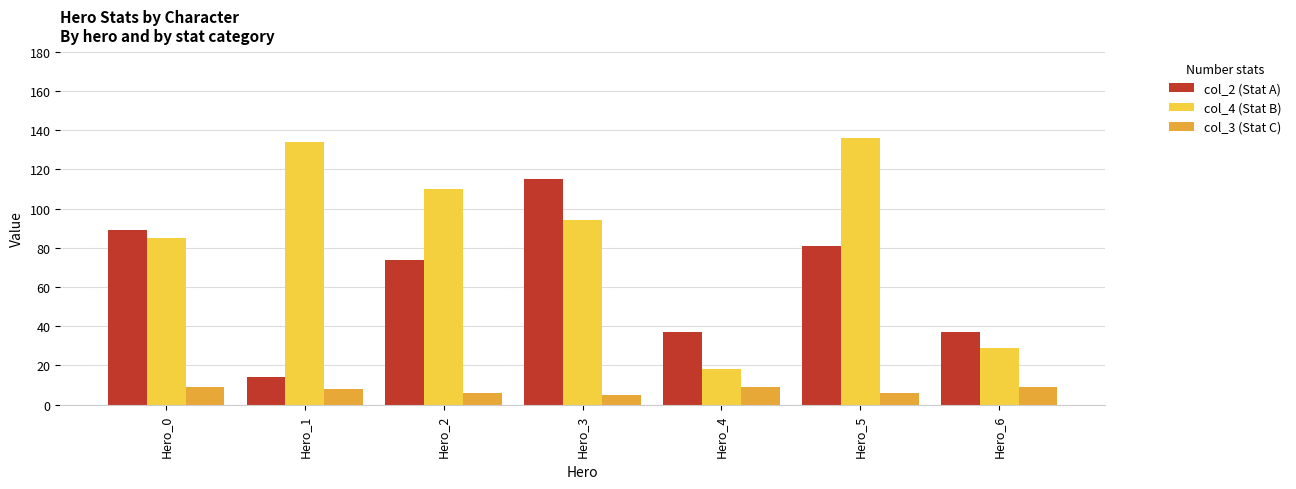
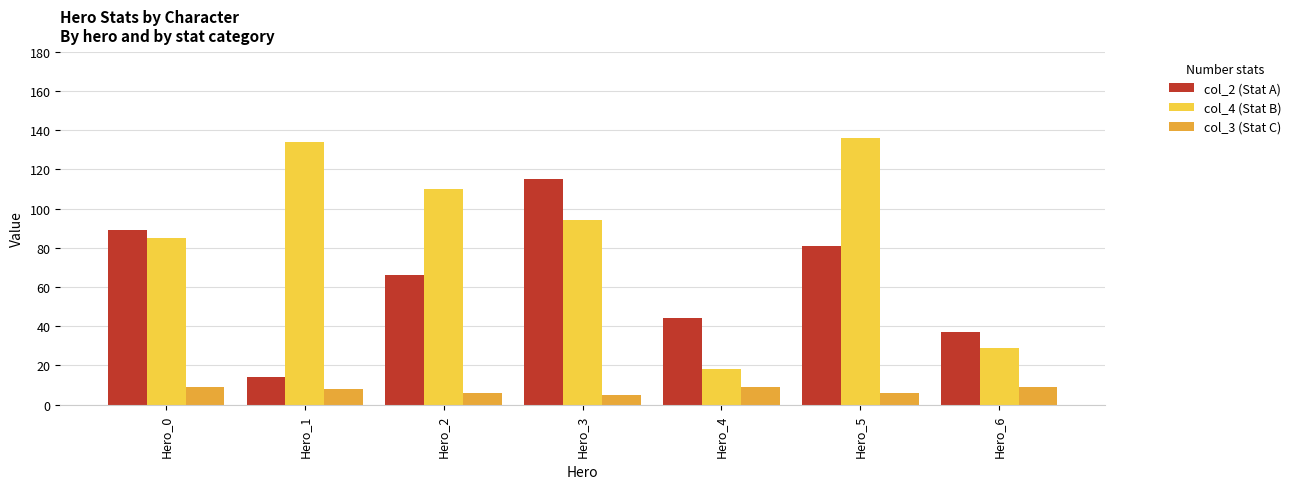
  {
    "col_2 (Stat A)": {
      "Hero_0": 89,
      "Hero_1": 14,
-     "Hero_2": 74,
+     "Hero_2": 66,
      "Hero_3": 115,
-     "Hero_4": 37,
+     "Hero_4": 44,
      "Hero_5": 81,
      "Hero_6": 37
    }
  }
